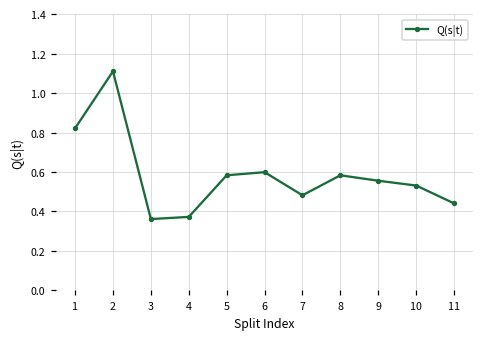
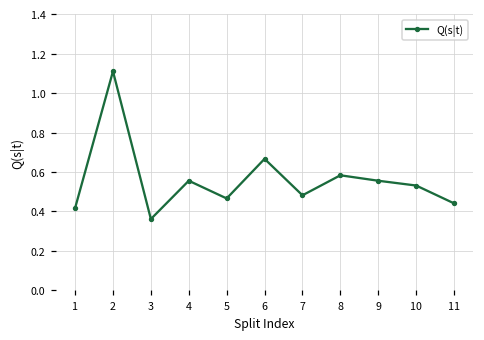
  {
-   "1": 0.82,
+   "1": 0.42,
    "2": 1.11,
    "3": 0.36,
-   "4": 0.37,
-   "5": 0.58,
-   "6": 0.60,
+   "4": 0.56,
+   "5": 0.47,
+   "6": 0.67,
    "7": 0.48,
    "8": 0.58,
    "9": 0.56,
    "10": 0.53,
    "11": 0.44
  }
